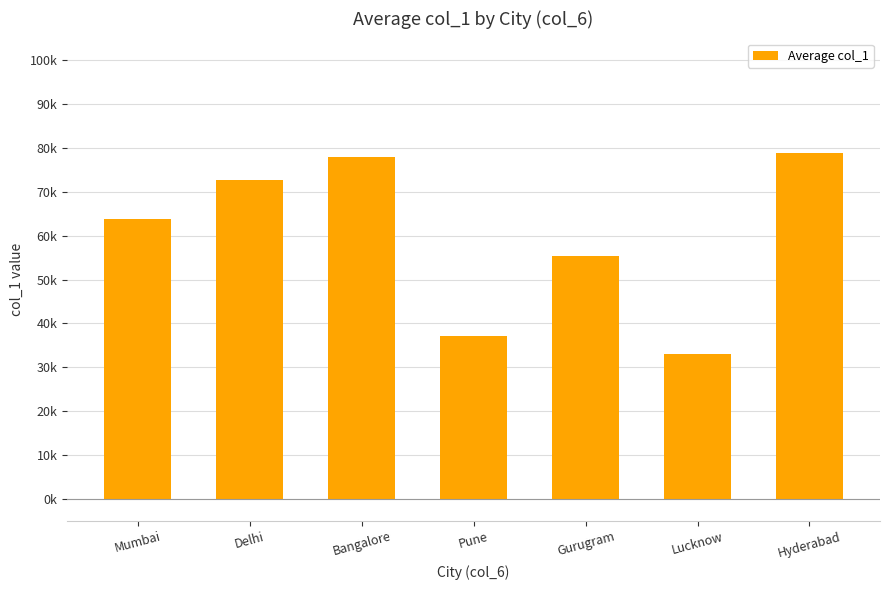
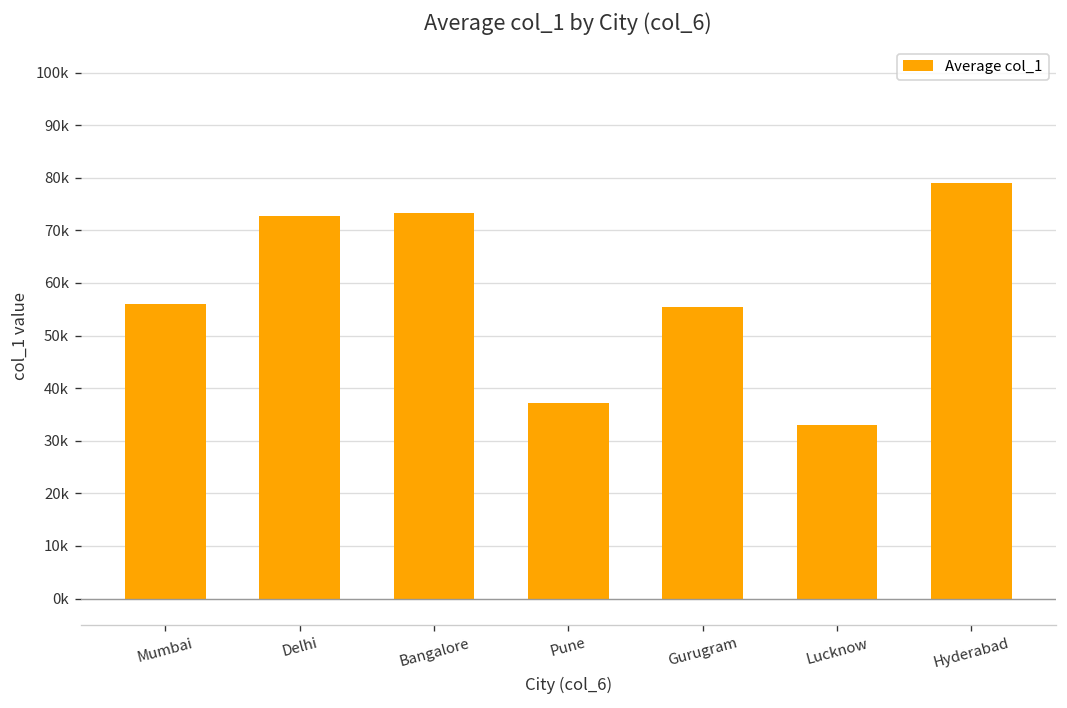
  {
-   "Mumbai": 64000,
+   "Mumbai": 56000,
    "Delhi": 73000,
-   "Bangalore": 78000,
+   "Bangalore": 73000,
    "Pune": 37000,
    "Gurugram": 56000,
    "Lucknow": 33000,
    "Hyderabad": 79000
  }
